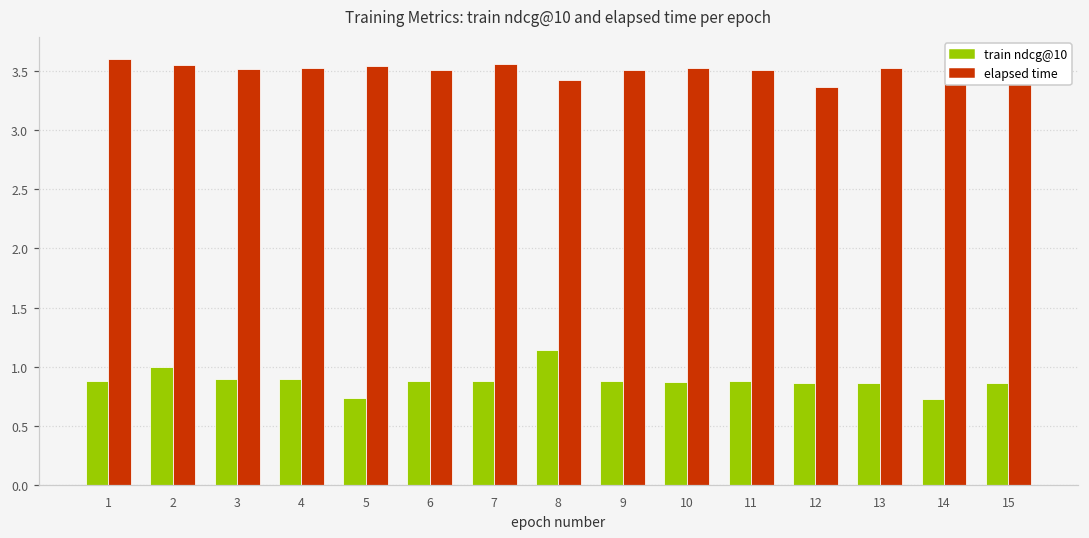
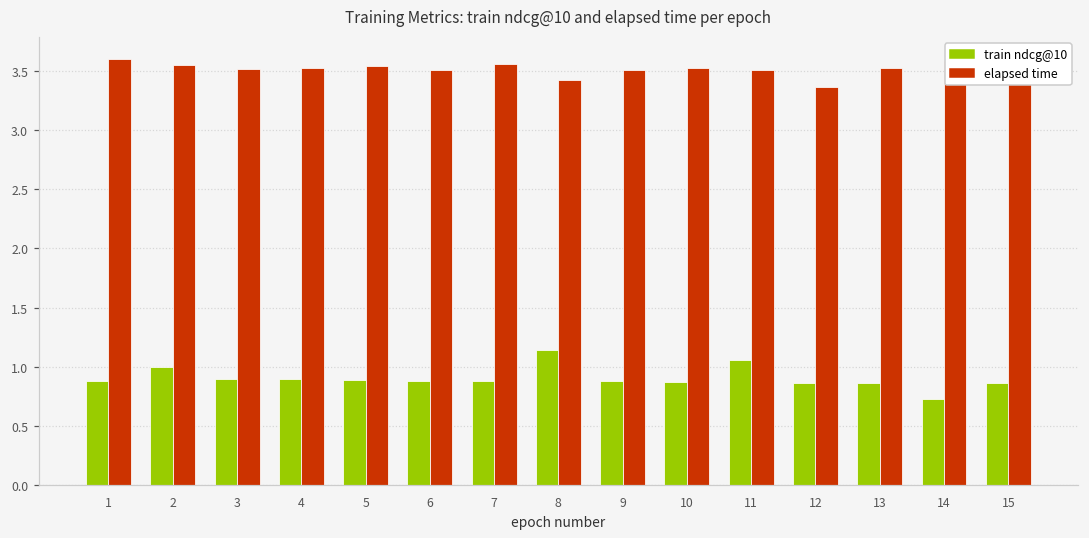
  {
    "train ndcg@10": {
      "1": 0.88,
      "2": 1.00,
      "3": 0.89,
      "4": 0.89,
-     "5": 0.74,
+     "5": 0.88,
      "6": 0.88,
      "7": 0.88,
      "8": 1.14,
      "9": 0.88,
      "10": 0.87,
-     "11": 0.88,
+     "11": 1.06,
      "12": 0.86,
      "13": 0.86,
      "14": 0.72,
      "15": 0.86
    },
    "elapsed time": {
      "1": 3.60,
      "2": 3.55,
      "3": 3.52,
      "4": 3.53,
      "5": 3.55,
      "6": 3.51,
      "7": 3.56,
      "8": 3.42,
      "9": 3.50,
      "10": 3.52,
      "11": 3.51,
      "12": 3.37,
      "13": 3.53
    }
  }
